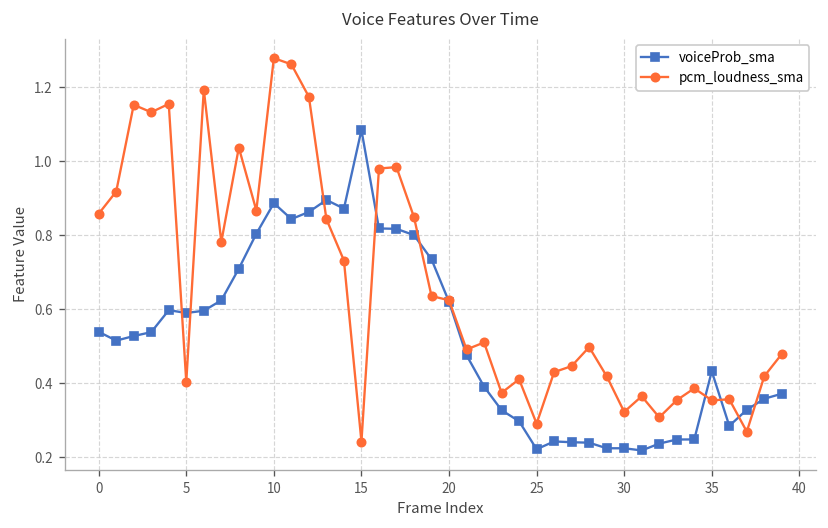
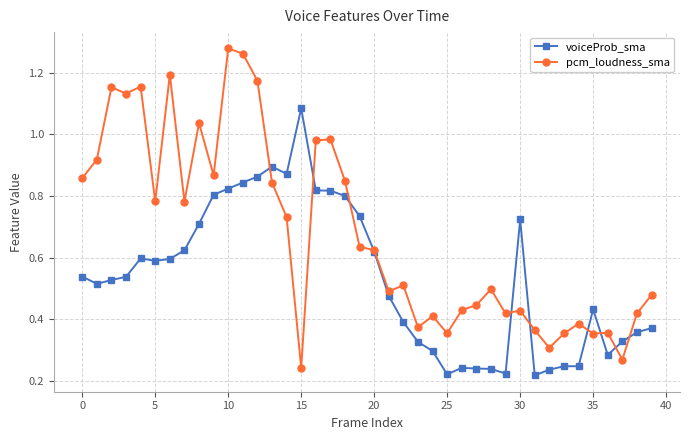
  {
    "voiceProb_sma": {
      "0": 0.54,
      "5": 0.59,
-     "10": 0.89,
+     "10": 0.82,
      "15": 1.08,
      "25": 0.22,
-     "30": 0.22,
+     "30": 0.72,
      "35": 0.43
    },
    "pcm_loudness_sma": {
      "0": 0.86,
-     "5": 0.40,
+     "5": 0.78,
      "10": 1.28,
      "15": 0.24,
-     "25": 0.29,
-     "30": 0.32,
+     "25": 0.35,
+     "30": 0.43,
      "35": 0.35
    }
  }
